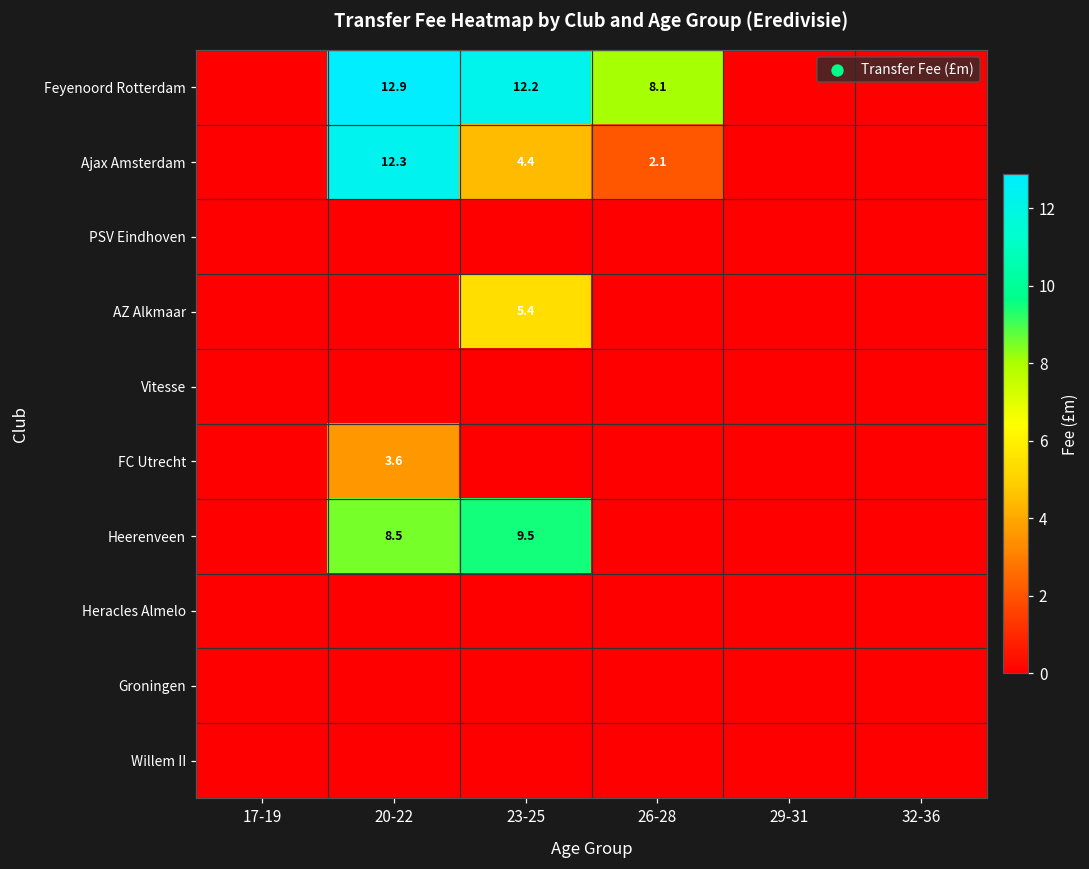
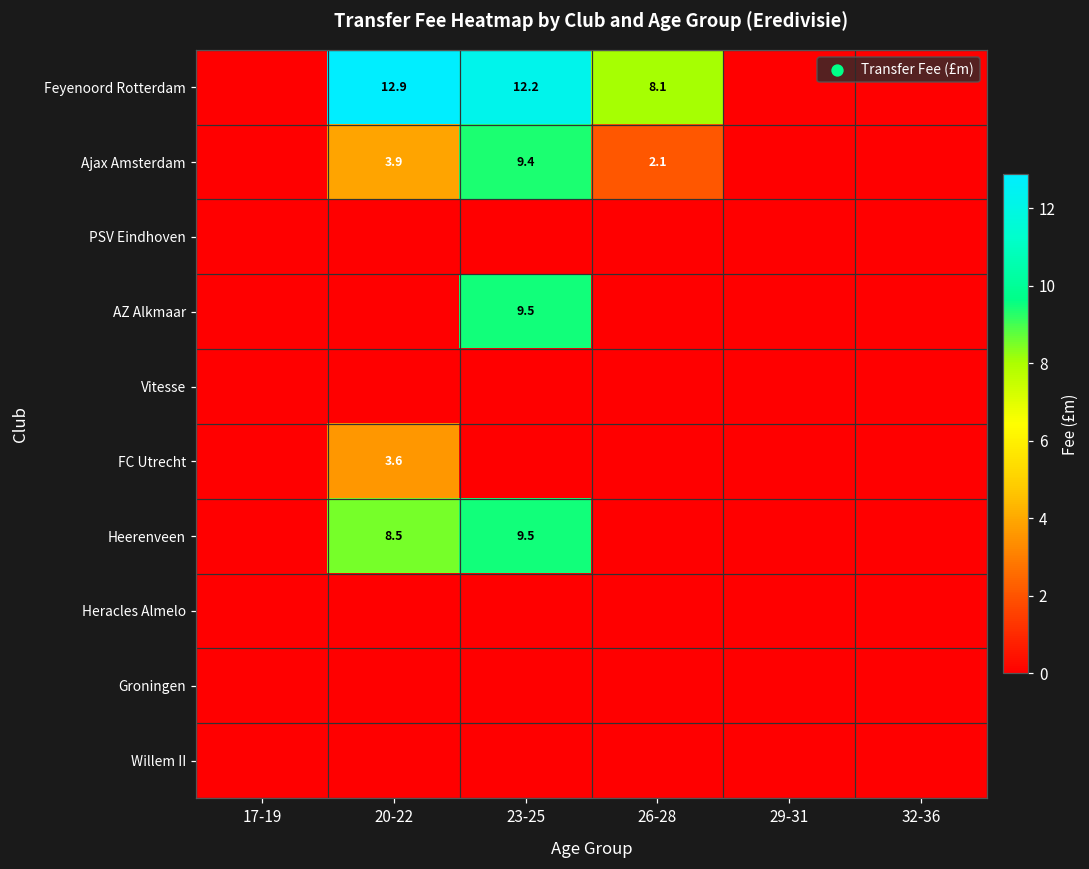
  {
    "Feyenoord Rotterdam": {
      "20-22": 12.9,
      "23-25": 12.2,
      "26-28": 8.1
    },
    "Ajax Amsterdam": {
-     "20-22": 12.3,
-     "23-25": 4.4,
+     "20-22": 3.9,
+     "23-25": 9.4,
      "26-28": 2.1
    },
    "AZ Alkmaar": {
-     "23-25": 5.4
+     "23-25": 9.5
    },
    "FC Utrecht": {
      "20-22": 3.6
    },
    "Heerenveen": {
      "20-22": 8.5,
      "23-25": 9.5
    }
  }
